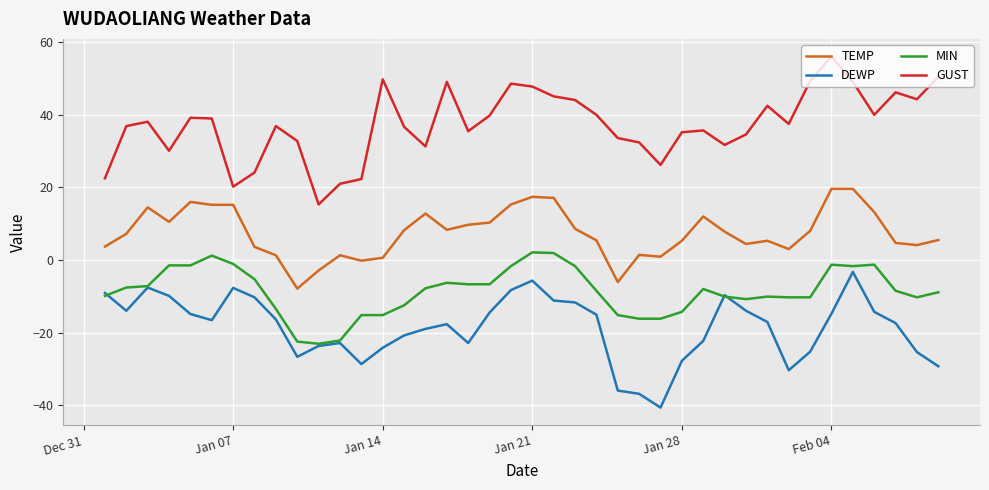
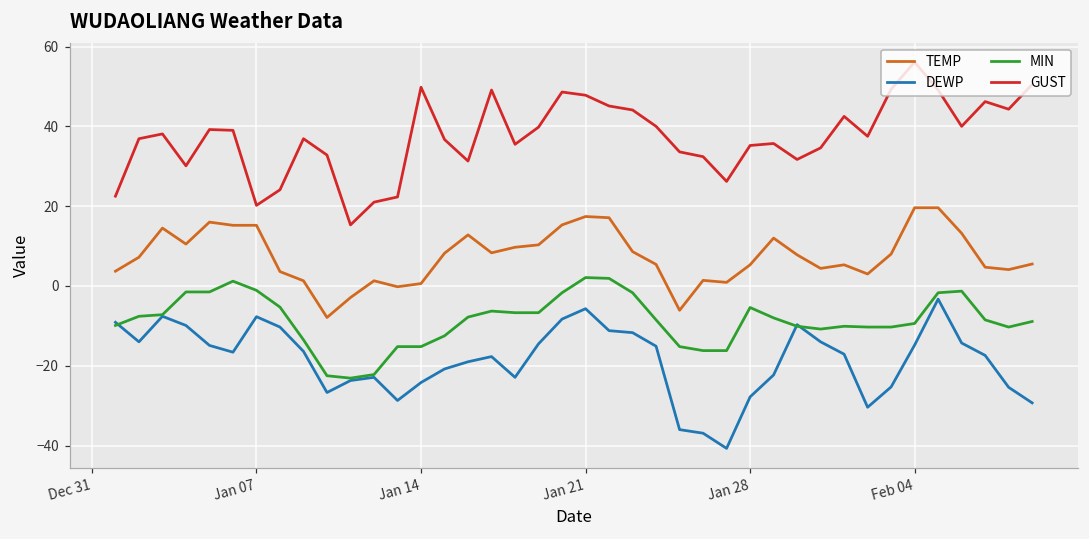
  {
    "TEMP": {
      "Jan 07": 15,
      "Jan 14": 1,
      "Jan 21": 17,
      "Jan 28": 5,
      "Feb 04": 20
    },
    "DEWP": {
      "Jan 07": -8,
      "Jan 14": -24,
      "Jan 21": -6,
      "Jan 28": -28,
      "Feb 04": -15
    },
    "MIN": {
      "Jan 07": -1,
      "Jan 14": -15,
      "Jan 21": 2,
-     "Jan 28": -14,
-     "Feb 04": -1
+     "Jan 28": -5,
+     "Feb 04": -9
    },
    "GUST": {
      "Jan 07": 20,
      "Jan 14": 50,
      "Jan 21": 48,
      "Jan 28": 35
    }
  }
